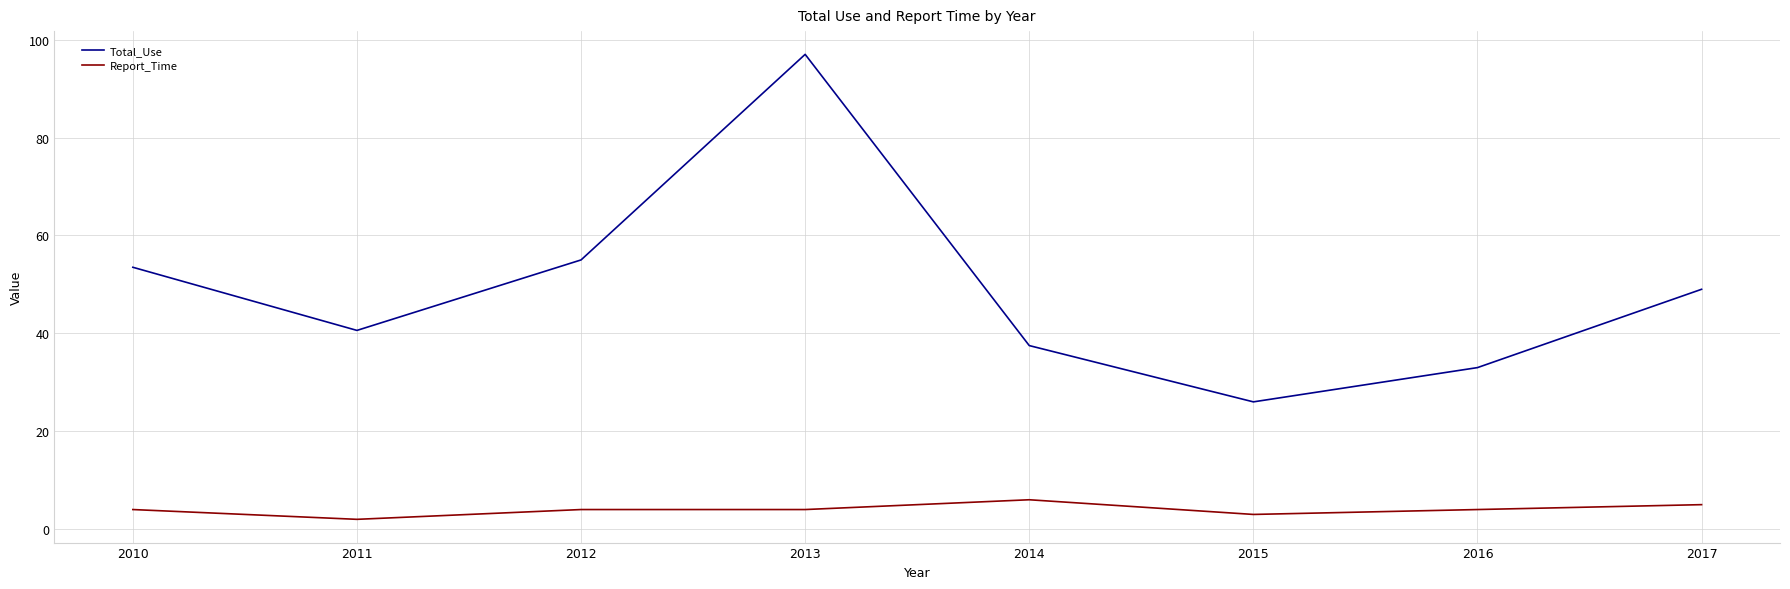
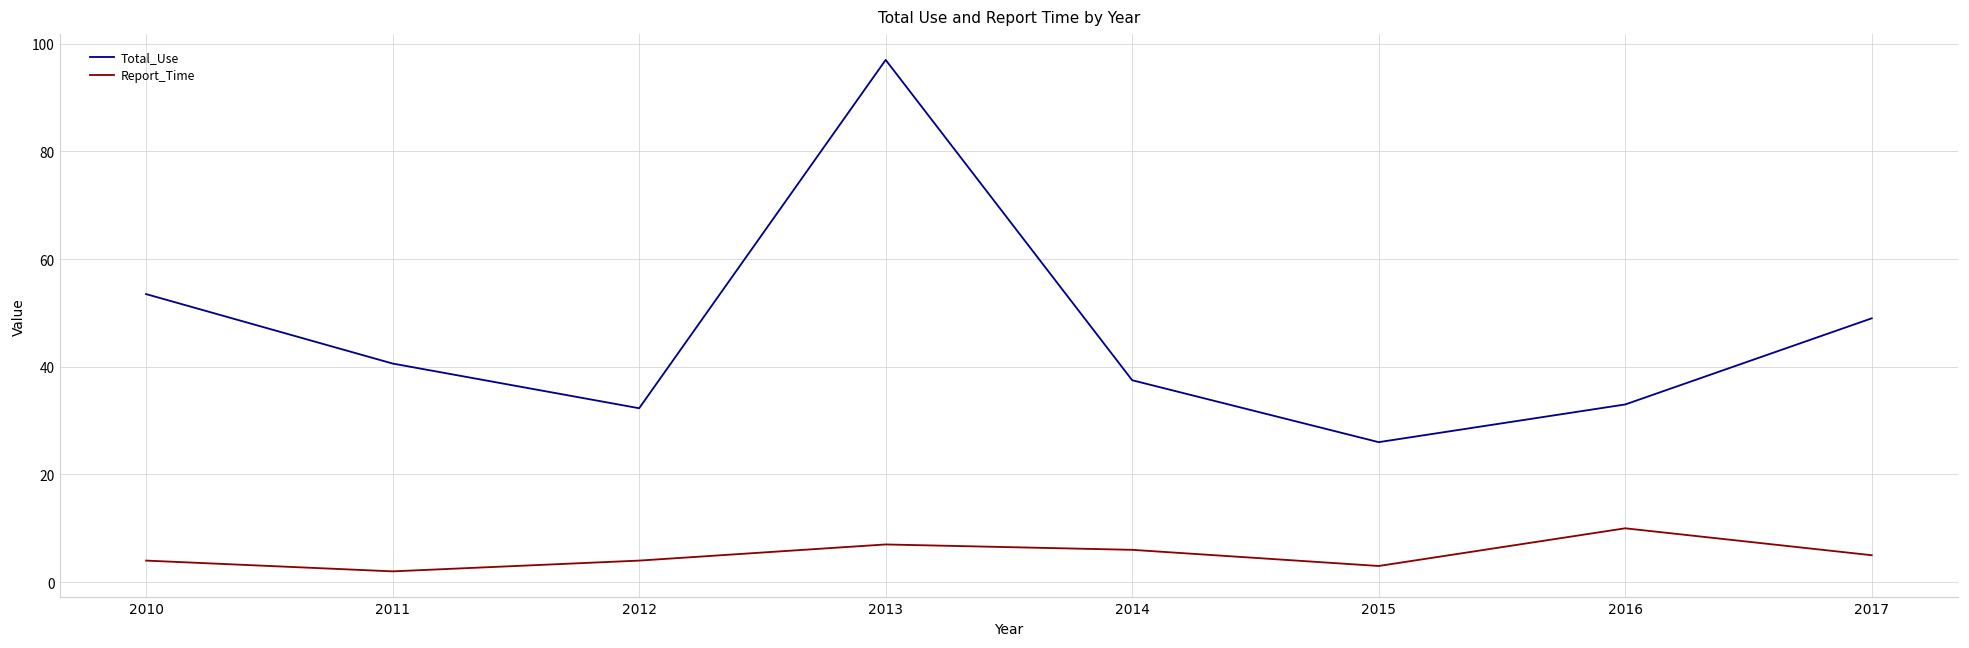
  {
    "Total_Use": {
      "2010": 54,
      "2011": 41,
-     "2012": 55,
+     "2012": 32,
      "2013": 97,
      "2014": 38,
      "2015": 26,
      "2016": 33,
      "2017": 49
    },
    "Report_Time": {
      "2010": 4,
      "2011": 2,
      "2012": 4,
-     "2013": 4,
+     "2013": 7,
      "2014": 6,
      "2015": 3,
-     "2016": 4,
+     "2016": 10,
      "2017": 5
    }
  }
